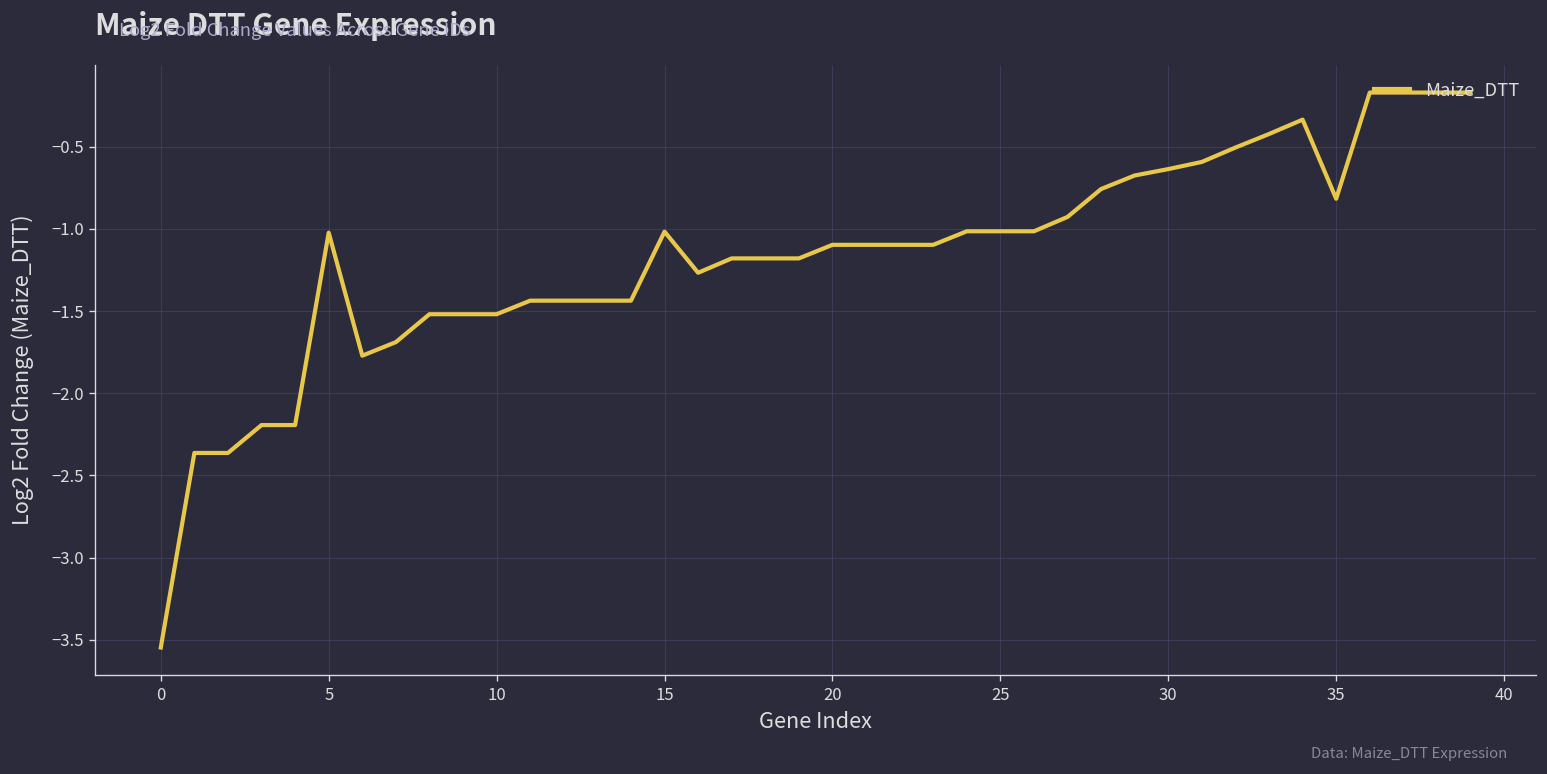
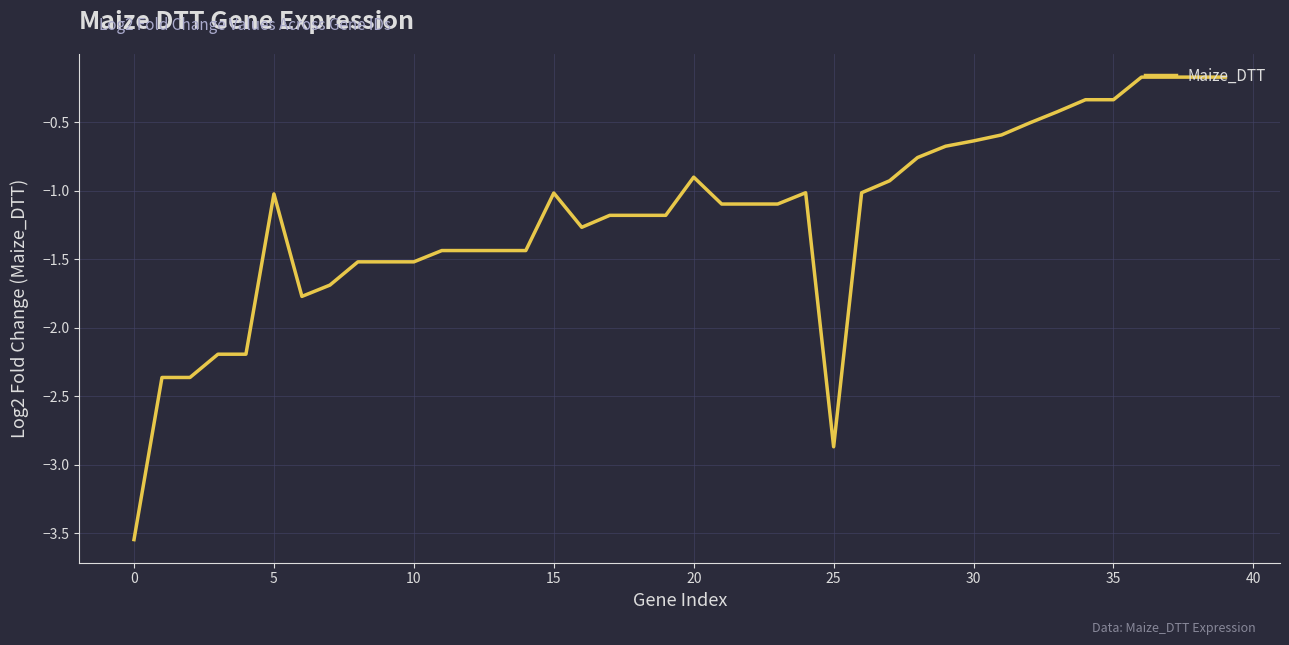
  {
    "0": -3.55,
    "5": -1.02,
    "10": -1.52,
    "15": -1.02,
-   "20": -1.10,
-   "25": -1.01,
+   "20": -0.90,
+   "25": -2.87,
    "30": -0.64,
-   "35": -0.82
+   "35": -0.34
  }
